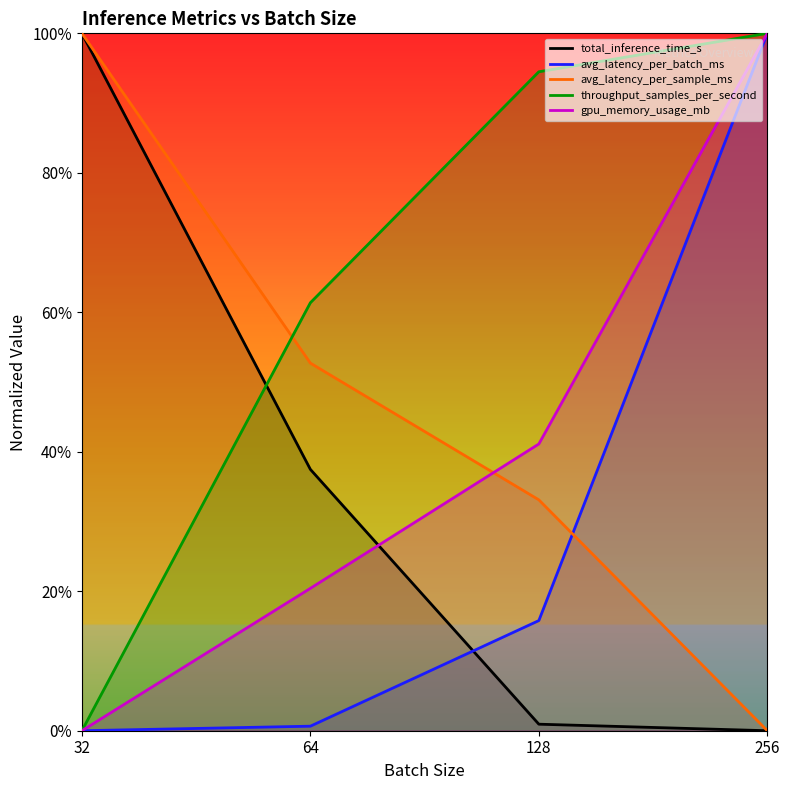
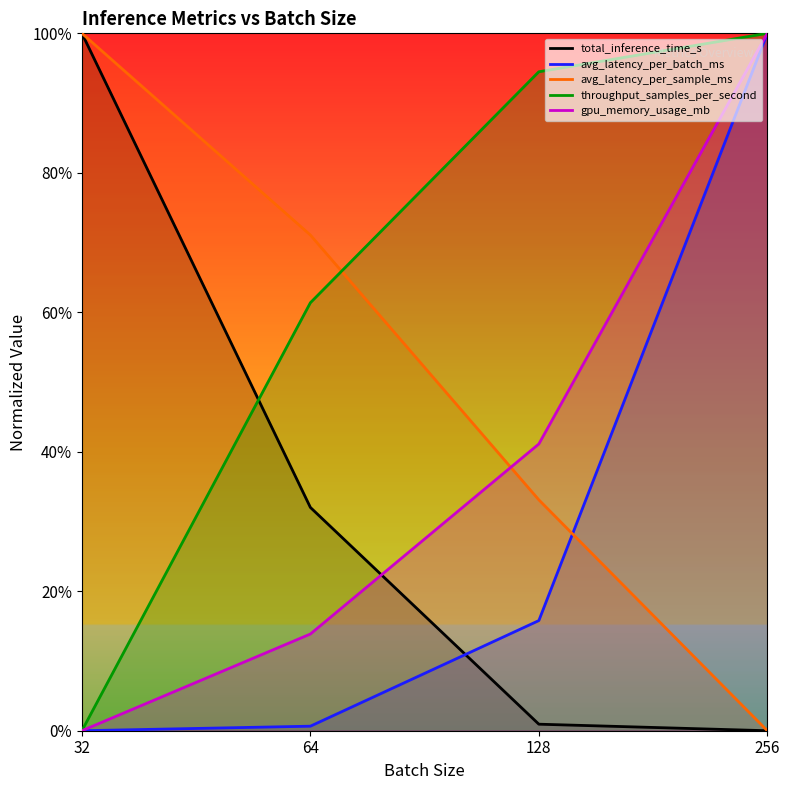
  {
    "total_inference_time_s": {
-     "64": "37%",
+     "64": "32%",
      "128": "1%"
    },
    "avg_latency_per_batch_ms": {
      "64": "1%",
      "128": "16%"
    },
    "avg_latency_per_sample_ms": {
-     "64": "53%",
+     "64": "71%",
      "128": "33%"
    },
    "throughput_samples_per_second": {
      "64": "61%",
      "128": "94%"
    },
    "gpu_memory_usage_mb": {
-     "64": "20%",
+     "64": "14%",
      "128": "41%"
    }
  }
